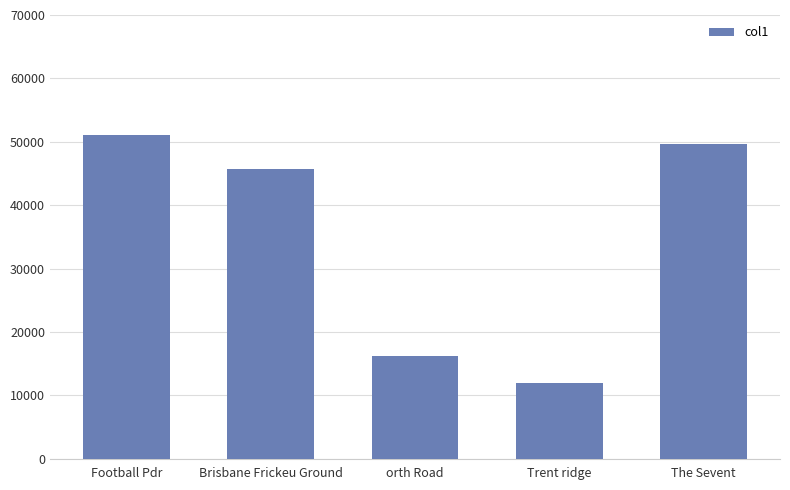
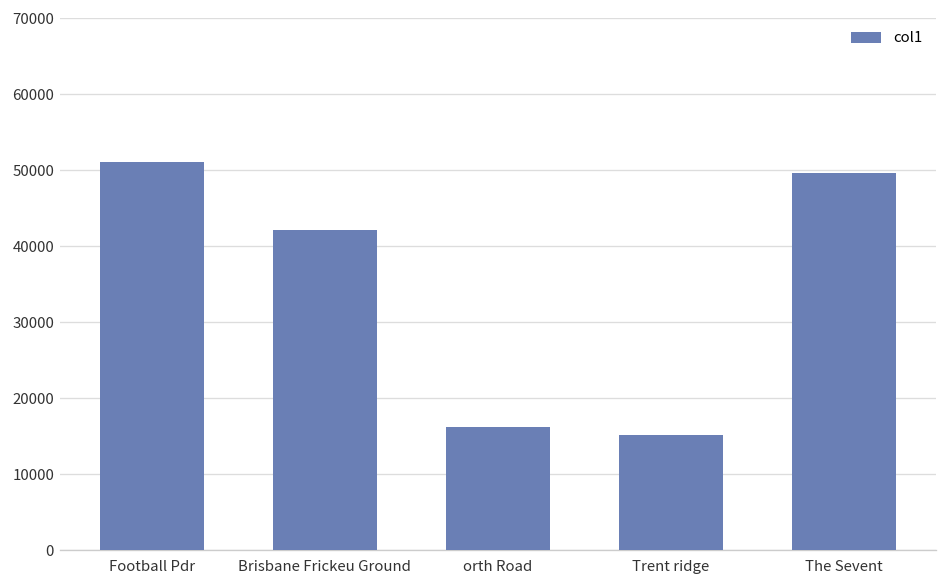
  {
    "Football Pdr": 51000,
-   "Brisbane Frickeu Ground": 46000,
+   "Brisbane Frickeu Ground": 42000,
    "orth Road": 16000,
-   "Trent ridge": 12000,
+   "Trent ridge": 15000,
    "The Sevent": 50000
  }
